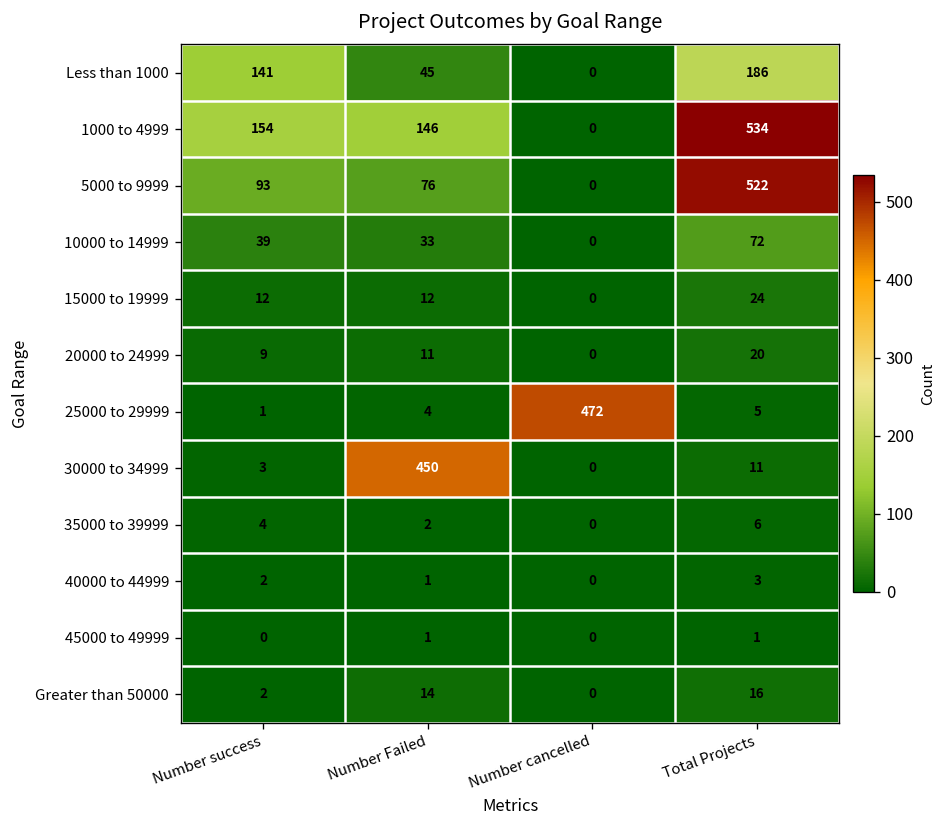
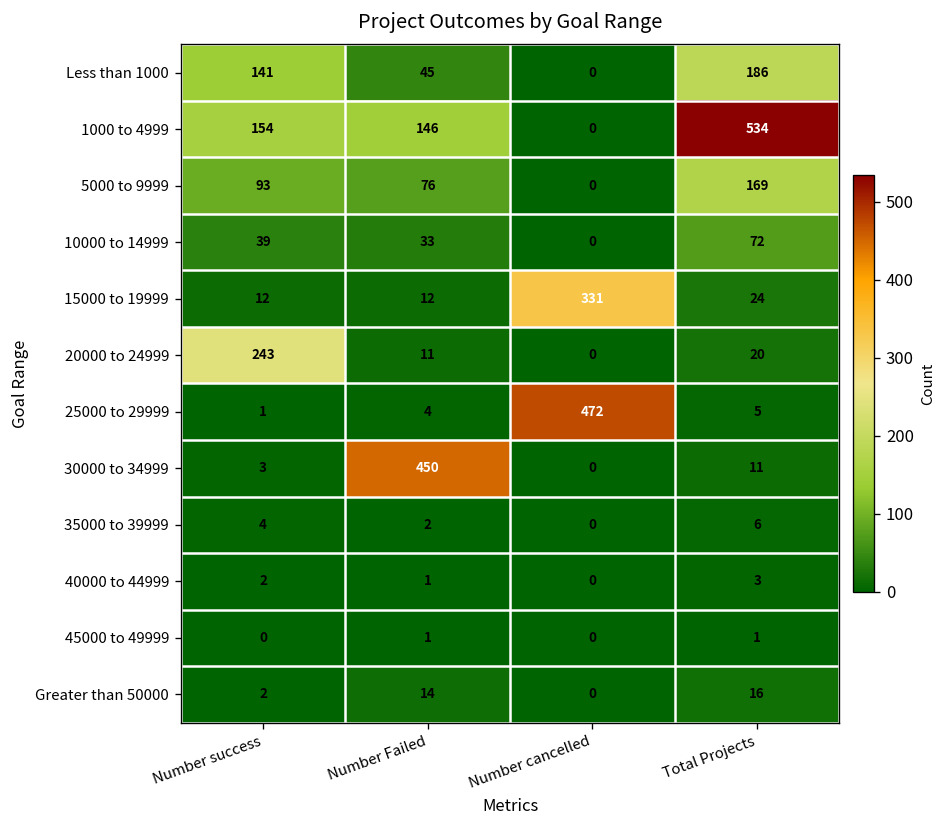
  {
    "Less than 1000": {
      "Number success": 141,
      "Number Failed": 45,
      "Number cancelled": 0,
      "Total Projects": 186
    },
    "1000 to 4999": {
      "Number success": 154,
      "Number Failed": 146,
      "Number cancelled": 0,
      "Total Projects": 534
    },
    "5000 to 9999": {
      "Number success": 93,
      "Number Failed": 76,
      "Number cancelled": 0,
-     "Total Projects": 522
+     "Total Projects": 169
    },
    "10000 to 14999": {
      "Number success": 39,
      "Number Failed": 33,
      "Number cancelled": 0,
      "Total Projects": 72
    },
    "15000 to 19999": {
      "Number success": 12,
      "Number Failed": 12,
-     "Number cancelled": 0,
+     "Number cancelled": 331,
      "Total Projects": 24
    },
    "20000 to 24999": {
-     "Number success": 9,
+     "Number success": 243,
      "Number Failed": 11,
      "Number cancelled": 0,
      "Total Projects": 20
    },
    "25000 to 29999": {
      "Number success": 1,
      "Number Failed": 4,
      "Number cancelled": 472,
      "Total Projects": 5
    },
    "30000 to 34999": {
      "Number success": 3,
      "Number Failed": 450,
      "Number cancelled": 0,
      "Total Projects": 11
    },
    "35000 to 39999": {
      "Number success": 4,
      "Number Failed": 2,
      "Number cancelled": 0,
      "Total Projects": 6
    },
    "40000 to 44999": {
      "Number success": 2,
      "Number Failed": 1,
      "Number cancelled": 0,
      "Total Projects": 3
    },
    "45000 to 49999": {
      "Number success": 0,
      "Number Failed": 1,
      "Number cancelled": 0,
      "Total Projects": 1
    },
    "Greater than 50000": {
      "Number success": 2,
      "Number Failed": 14,
      "Number cancelled": 0,
      "Total Projects": 16
    }
  }
